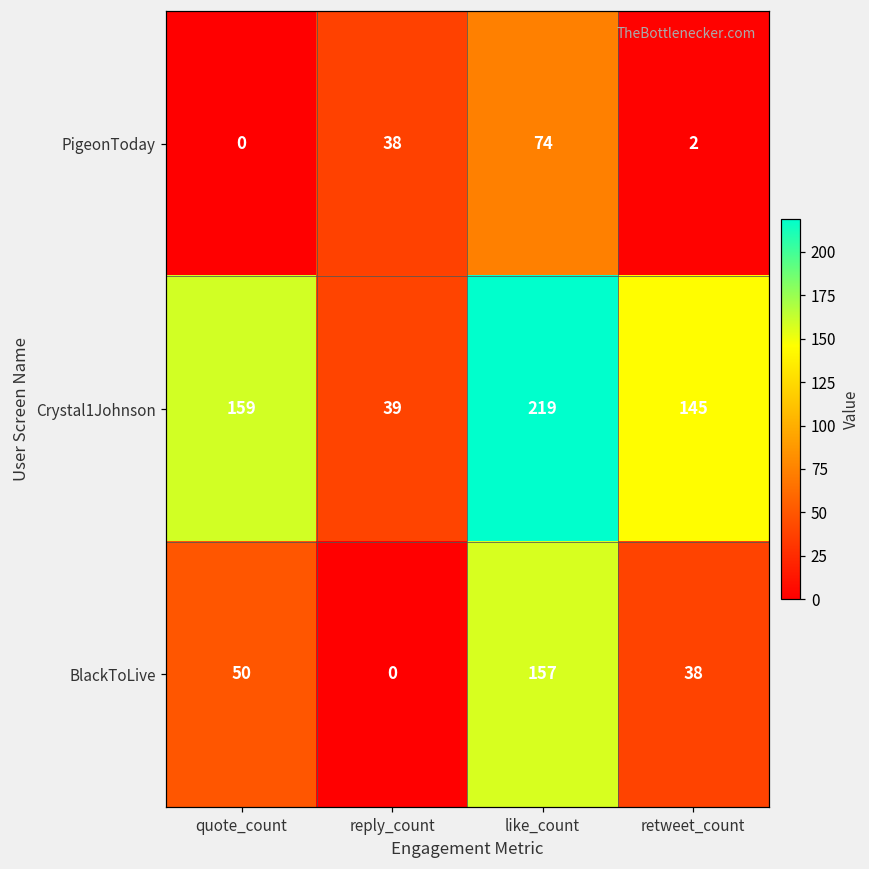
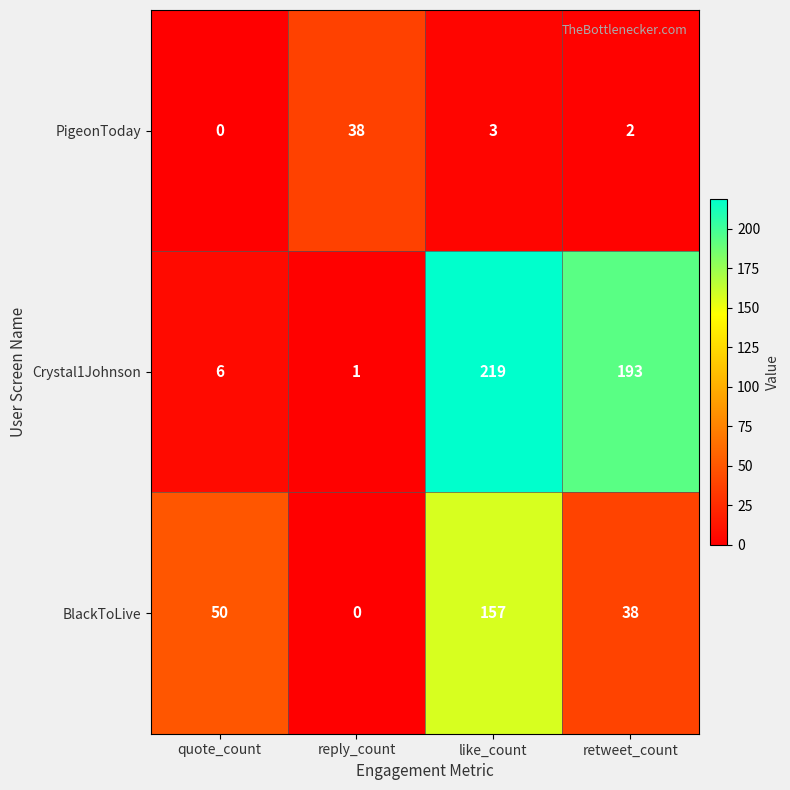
  {
    "PigeonToday": {
      "quote_count": 0,
      "reply_count": 38,
-     "like_count": 74
+     "like_count": 3
    },
    "Crystal1Johnson": {
-     "quote_count": 159,
-     "reply_count": 39,
+     "quote_count": 6,
+     "reply_count": 1,
      "like_count": 219,
-     "retweet_count": 145
+     "retweet_count": 193
    },
    "BlackToLive": {
      "quote_count": 50,
      "reply_count": 0,
      "like_count": 157,
      "retweet_count": 38
    }
  }
